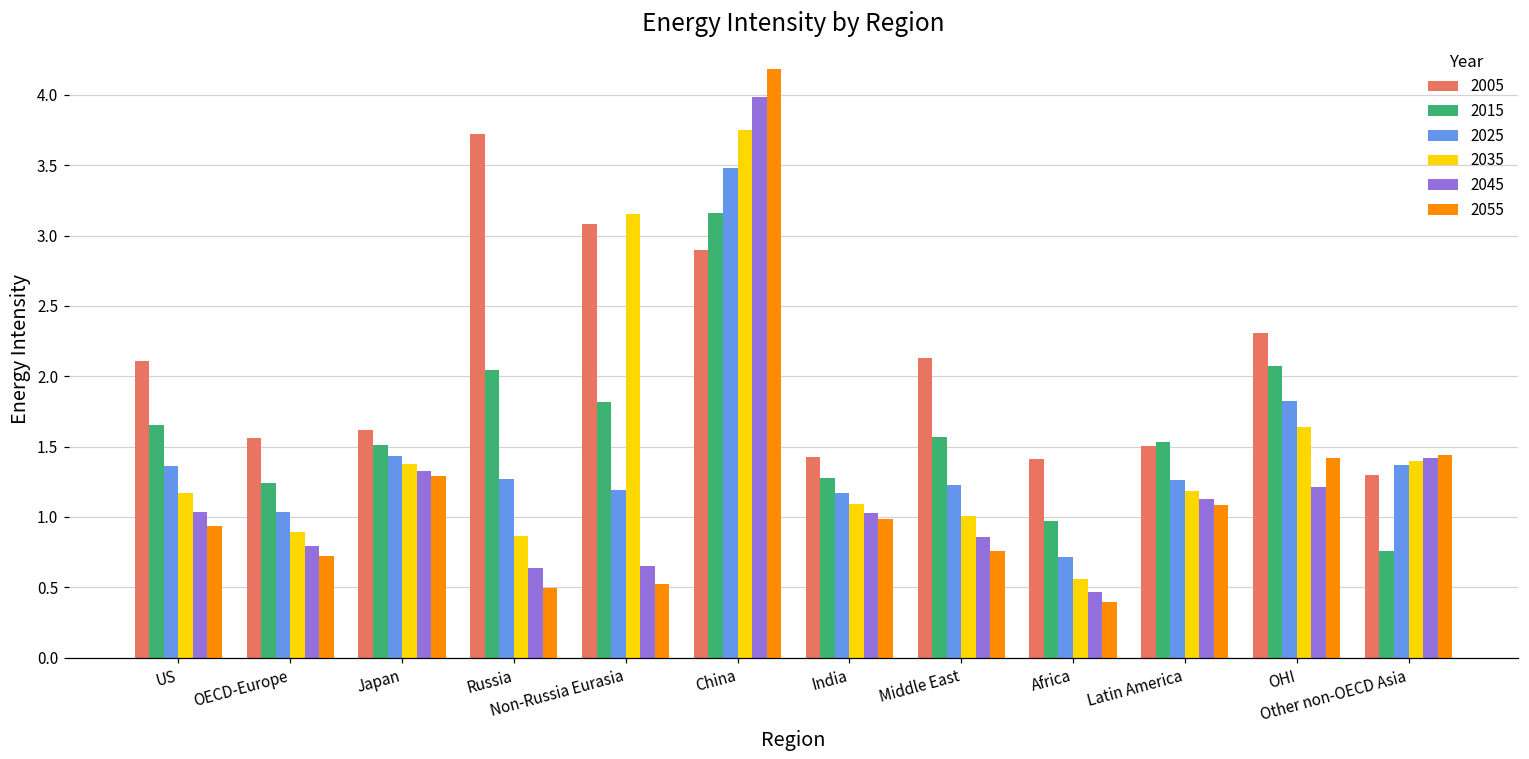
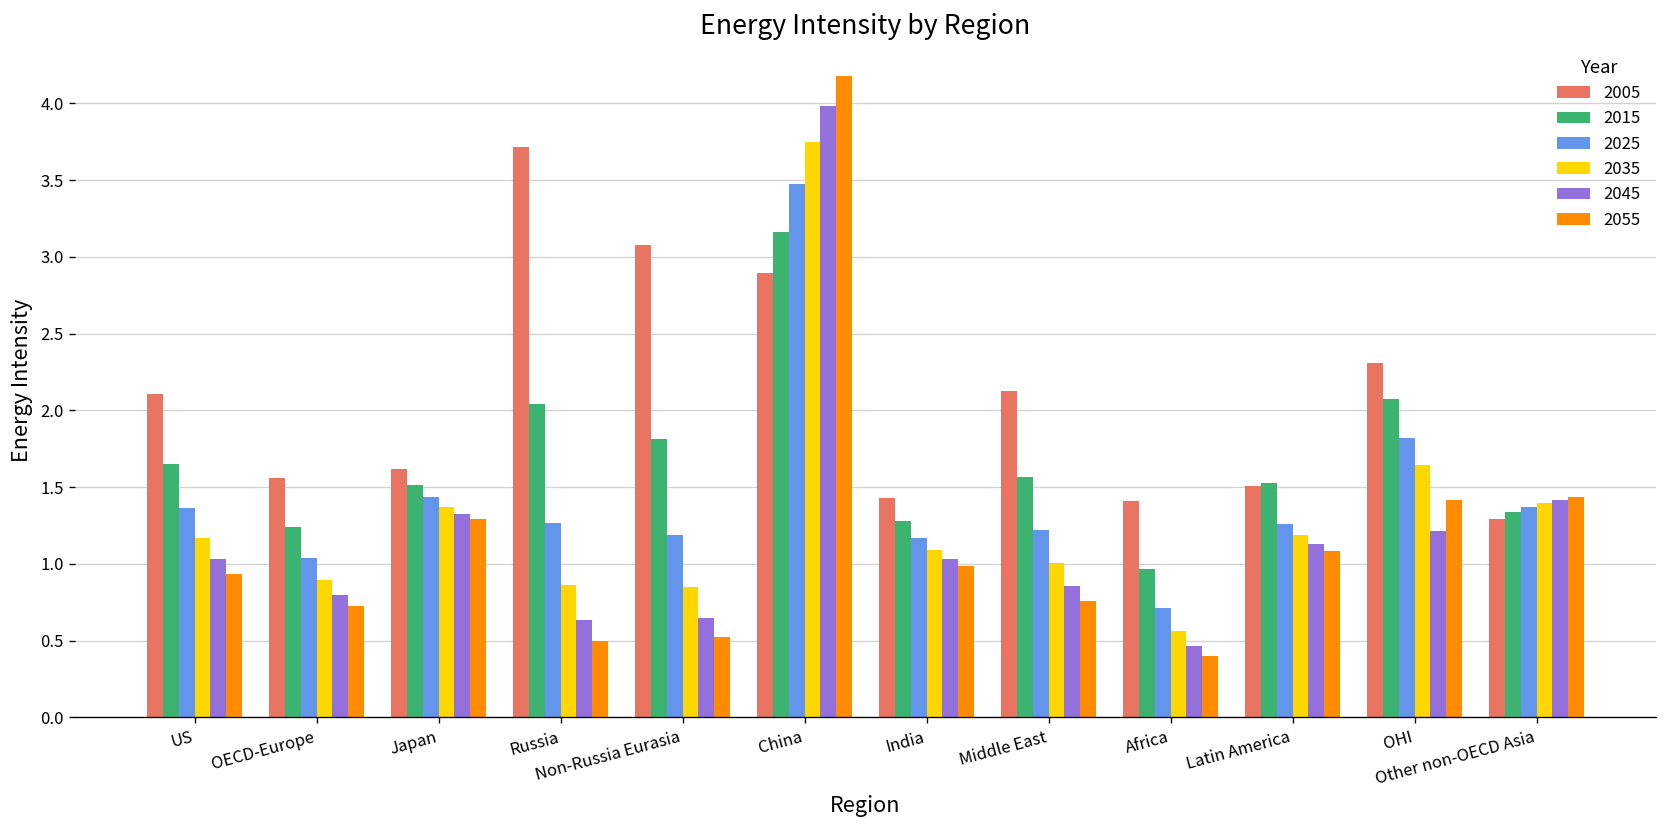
  {
    "2005": {
      "US": 2.10,
      "OECD-Europe": 1.56,
      "Japan": 1.62,
      "Russia": 3.72,
      "Non-Russia Eurasia": 3.08,
      "China": 2.90,
      "India": 1.43,
      "Middle East": 2.13,
      "Africa": 1.41,
      "Latin America": 1.51,
      "OHI": 2.31,
      "Other non-OECD Asia": 1.29
    },
    "2015": {
      "US": 1.65,
      "OECD-Europe": 1.24,
      "Japan": 1.51,
      "Russia": 2.04,
      "Non-Russia Eurasia": 1.82,
      "China": 3.16,
      "India": 1.28,
      "Middle East": 1.56,
      "Africa": 0.97,
      "Latin America": 1.53,
      "OHI": 2.07,
-     "Other non-OECD Asia": 0.76
+     "Other non-OECD Asia": 1.34
    },
    "2025": {
      "US": 1.36,
      "OECD-Europe": 1.04,
      "Japan": 1.43,
      "Russia": 1.27,
      "Non-Russia Eurasia": 1.19,
      "China": 3.48,
      "India": 1.17,
      "Middle East": 1.22,
      "Africa": 0.72,
      "Latin America": 1.26,
      "OHI": 1.82,
      "Other non-OECD Asia": 1.37
    },
    "2035": {
      "US": 1.17,
      "OECD-Europe": 0.89,
      "Japan": 1.37,
      "Russia": 0.86,
-     "Non-Russia Eurasia": 3.15,
+     "Non-Russia Eurasia": 0.85,
      "China": 3.75,
      "India": 1.09,
      "Middle East": 1.00,
      "Africa": 0.56,
      "Latin America": 1.18,
      "OHI": 1.64,
      "Other non-OECD Asia": 1.40
    },
    "2045": {
      "US": 1.03,
      "OECD-Europe": 0.80,
      "Japan": 1.33,
      "Russia": 0.64,
      "Non-Russia Eurasia": 0.65,
      "China": 3.98,
      "India": 1.03,
      "Middle East": 0.86,
      "Africa": 0.46,
      "Latin America": 1.13,
      "OHI": 1.21,
      "Other non-OECD Asia": 1.42
    },
    "2055": {
      "US": 0.93,
      "OECD-Europe": 0.73,
      "Japan": 1.29,
      "Russia": 0.50,
      "Non-Russia Eurasia": 0.52,
      "China": 4.18,
      "India": 0.99,
      "Middle East": 0.76,
      "Africa": 0.40,
      "Latin America": 1.08,
      "OHI": 1.42,
      "Other non-OECD Asia": 1.44
    }
  }
